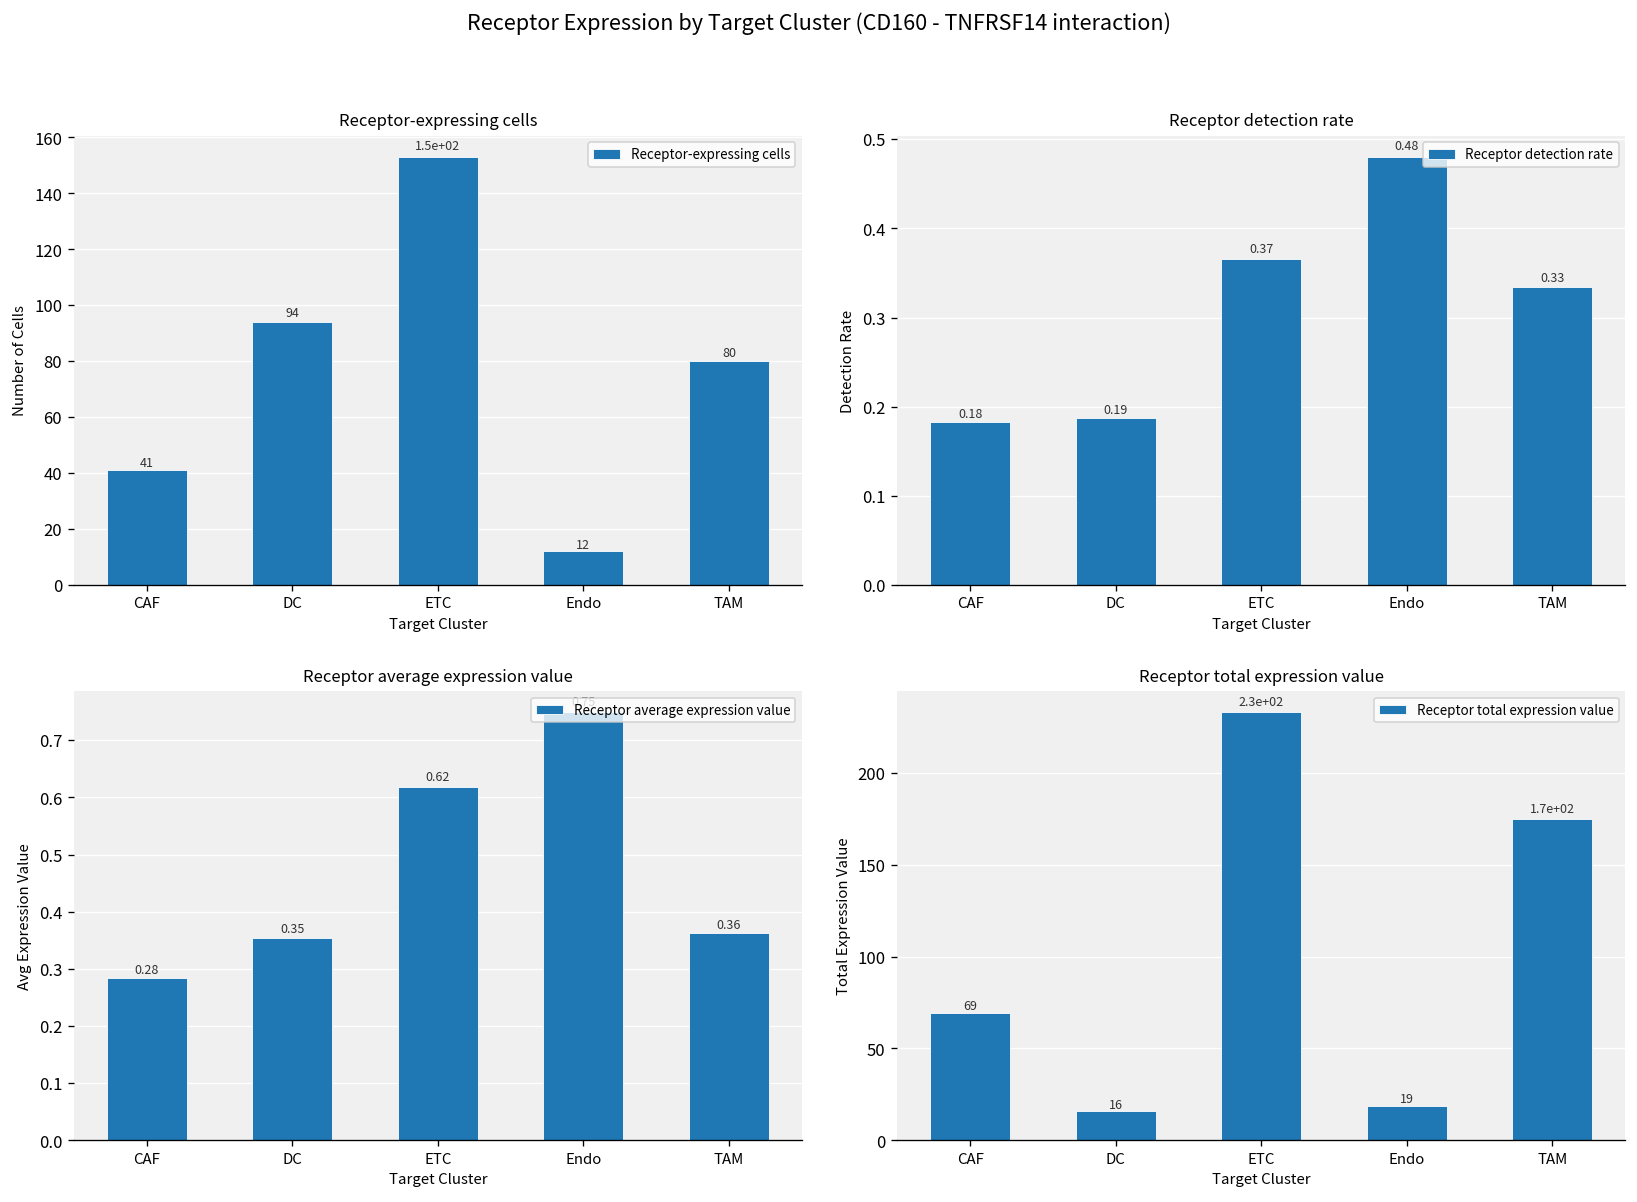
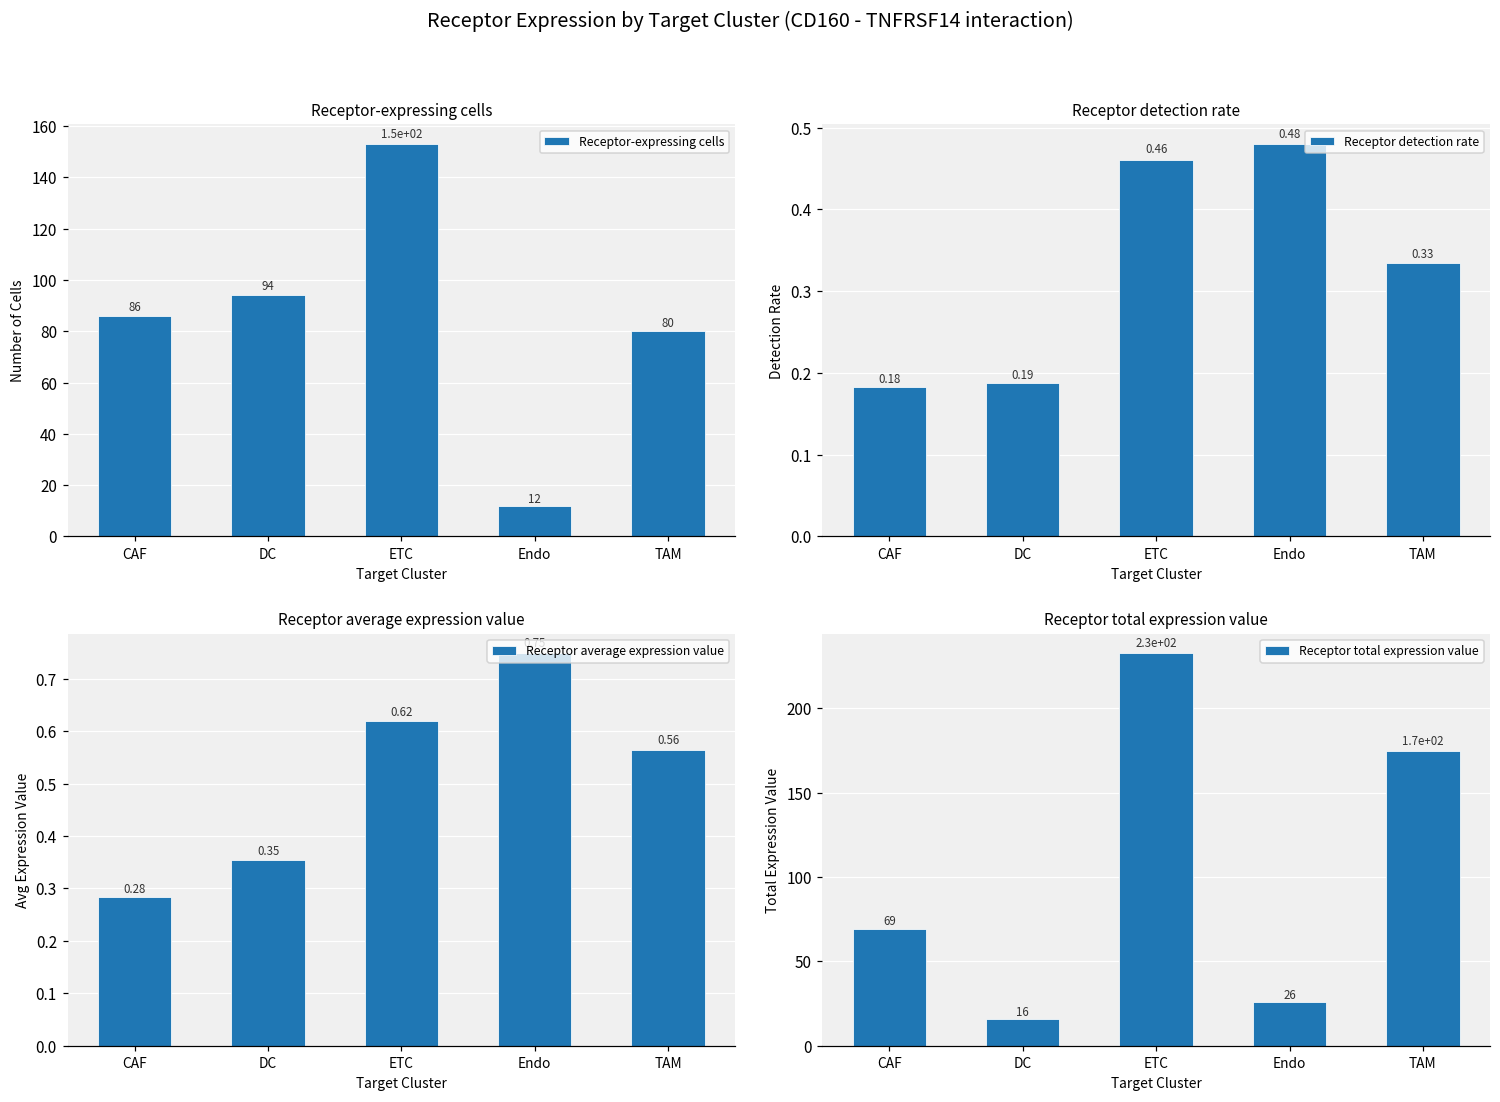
  {
    "Receptor-expressing cells": {
-     "CAF": 41,
+     "CAF": 86,
      "DC": 94,
      "Endo": 12,
      "TAM": 80
    },
    "Receptor detection rate": {
      "CAF": 0.18,
      "DC": 0.19,
-     "ETC": 0.37,
+     "ETC": 0.46,
      "Endo": 0.48,
      "TAM": 0.33
    },
    "Receptor average expression value": {
      "CAF": 0.28,
      "DC": 0.35,
      "ETC": 0.62,
-     "TAM": 0.36
+     "TAM": 0.56
    },
    "Receptor total expression value": {
      "CAF": 69,
      "DC": 16,
-     "Endo": 19
+     "Endo": 26
    }
  }
